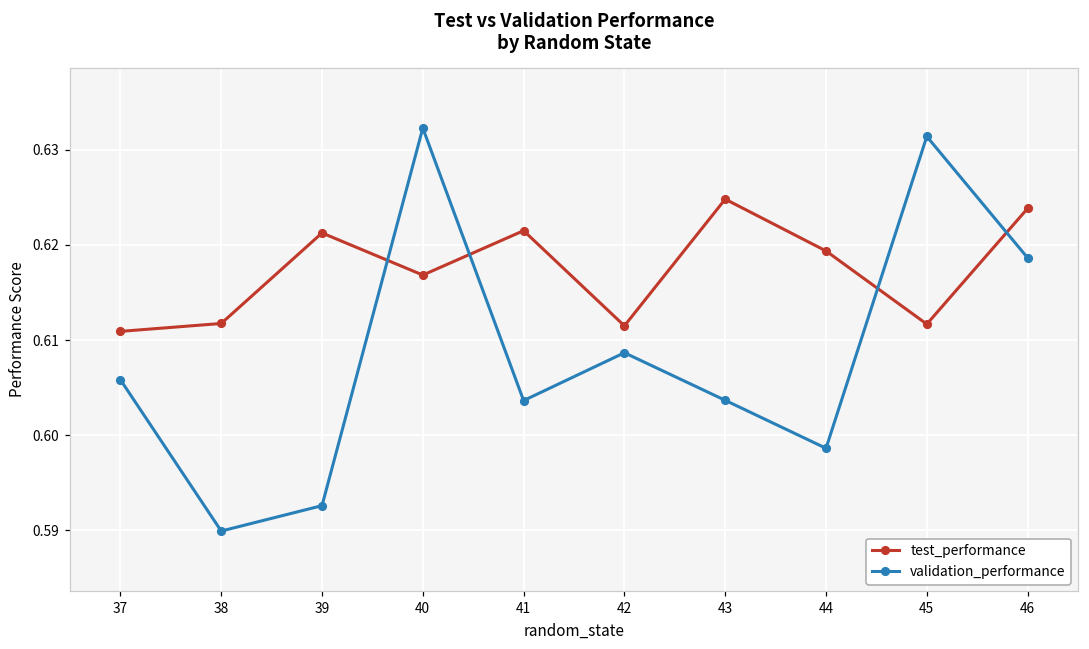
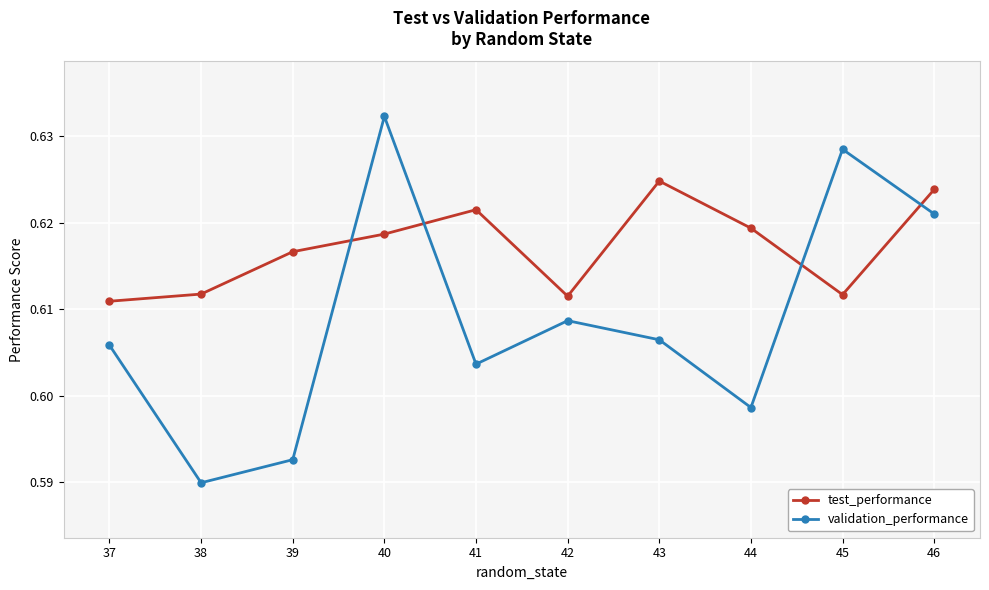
  {
    "test_performance": {
      "37": 0.611,
      "38": 0.612,
-     "39": 0.621,
-     "40": 0.617,
+     "39": 0.617,
+     "40": 0.619,
      "41": 0.621,
      "42": 0.611,
      "43": 0.625,
      "44": 0.619,
      "45": 0.612,
      "46": 0.624
    },
    "validation_performance": {
      "37": 0.606,
      "38": 0.590,
      "39": 0.593,
      "40": 0.632,
      "41": 0.604,
      "42": 0.609,
-     "43": 0.604,
+     "43": 0.606,
      "44": 0.599,
-     "45": 0.631,
-     "46": 0.619
+     "45": 0.628,
+     "46": 0.621
    }
  }
